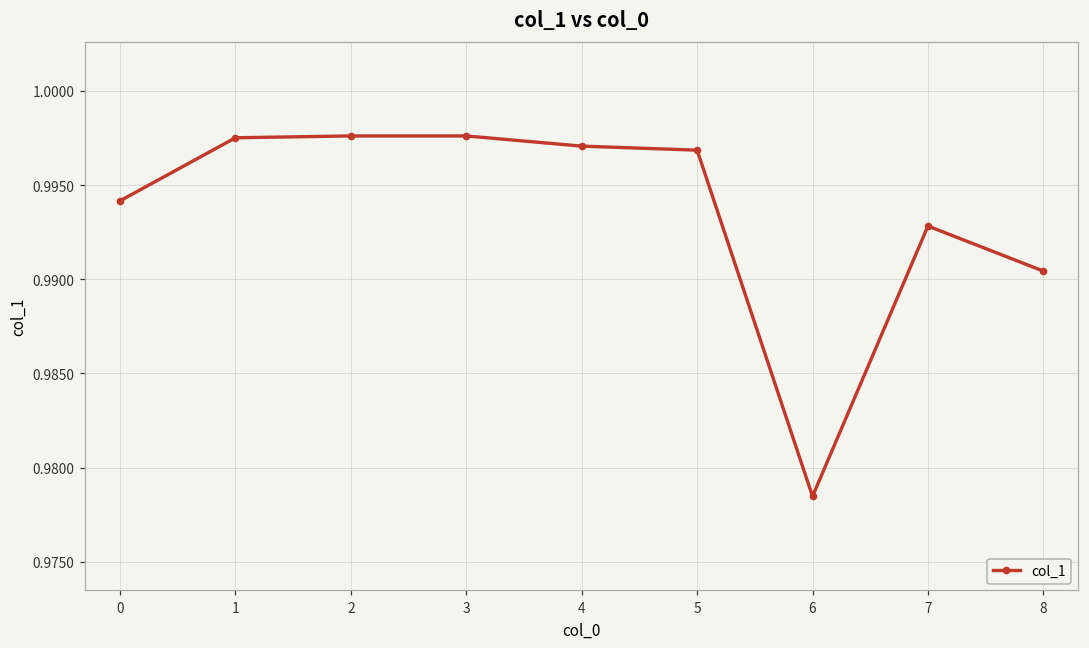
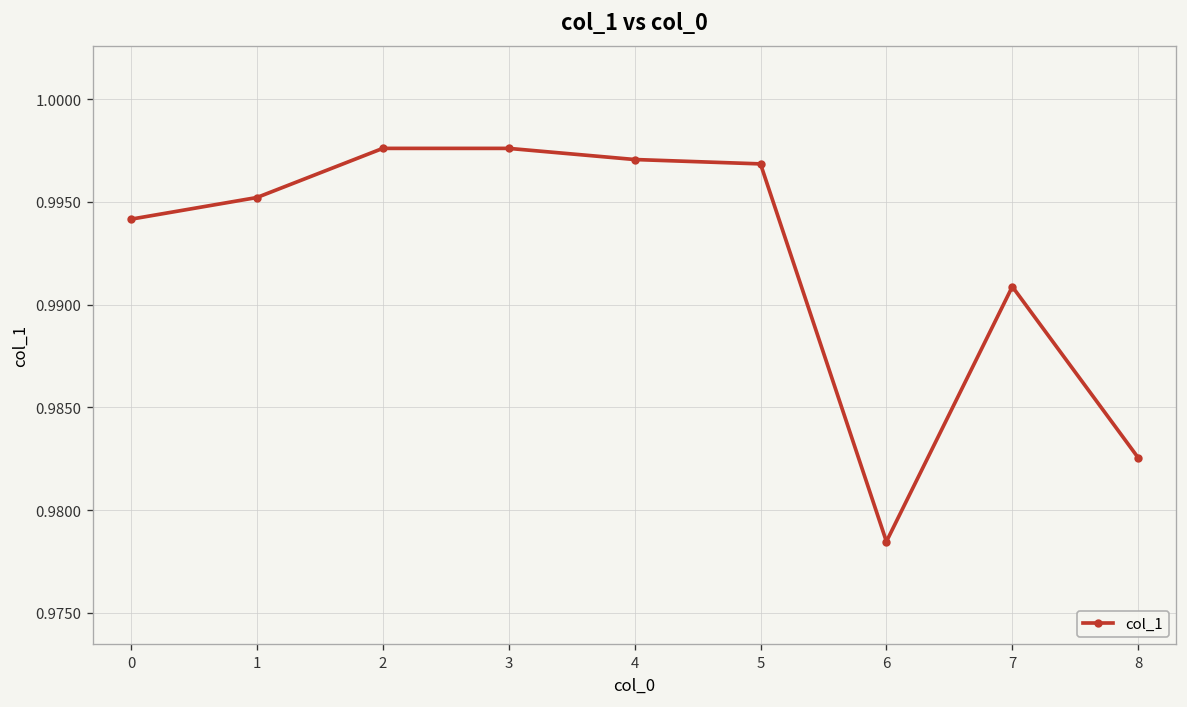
  {
    "0": 0.9942,
-   "1": 0.9975,
+   "1": 0.9952,
    "2": 0.9976,
    "3": 0.9976,
    "4": 0.9971,
    "5": 0.9969,
    "6": 0.9785,
-   "7": 0.9928,
-   "8": 0.9904
+   "7": 0.9909,
+   "8": 0.9825
  }
